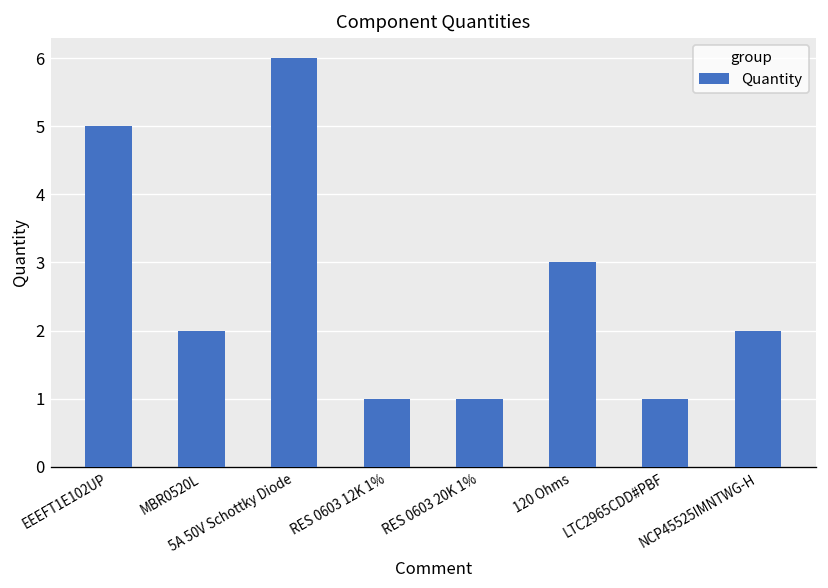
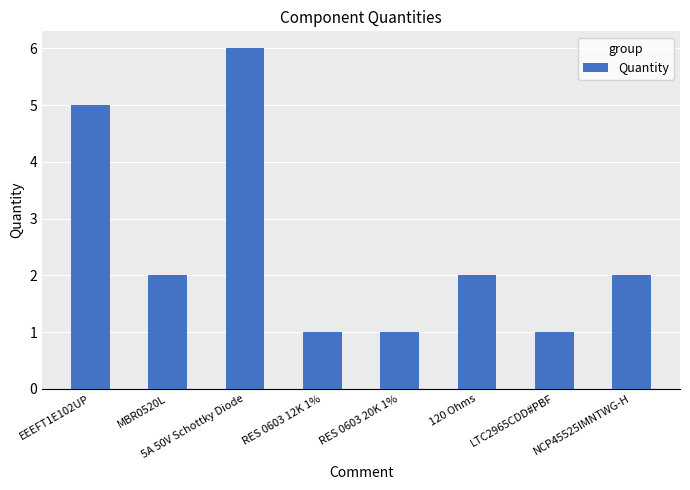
  {
    "EEEFT1E102UP": 5,
    "MBR0520L": 2,
    "5A 50V Schottky Diode": 6,
    "RES 0603 12K 1%": 1,
    "RES 0603 20K 1%": 1,
-   "120 Ohms": 3,
+   "120 Ohms": 2,
    "LTC2965CDD#PBF": 1,
    "NCP45525IMNTWG-H": 2
  }
